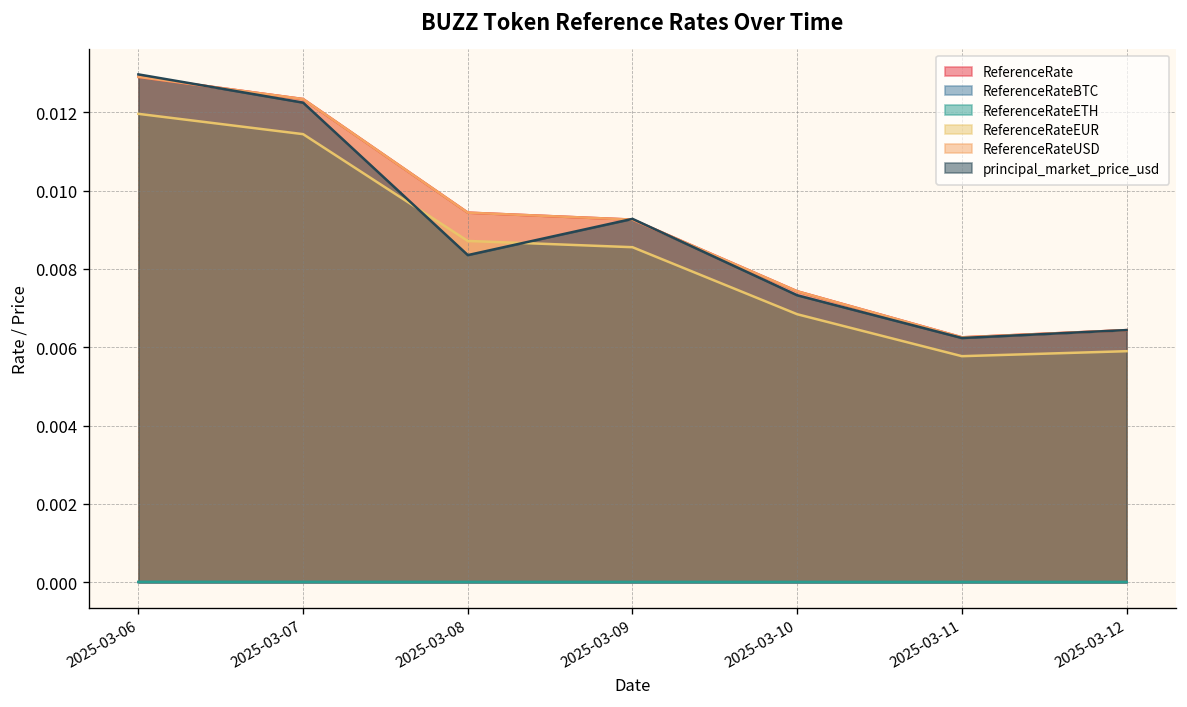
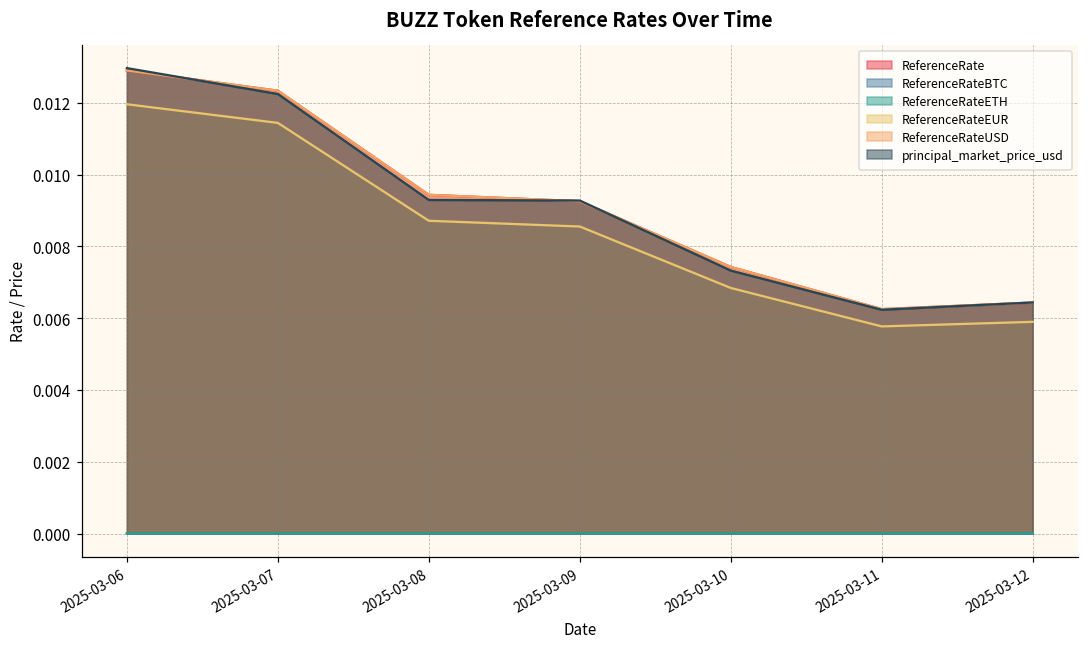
  {
    "ReferenceRateETH": {
      "2025-03-06": 0.0000,
      "2025-03-07": 0.0000,
      "2025-03-08": 0.0000,
      "2025-03-09": 0.0000,
      "2025-03-10": 0.0000,
      "2025-03-11": 0.0000,
      "2025-03-12": 0.0000
    },
    "principal_market_price_usd": {
      "2025-03-07": 0.0122,
-     "2025-03-08": 0.0084,
+     "2025-03-08": 0.0093,
      "2025-03-10": 0.0073
    }
  }
